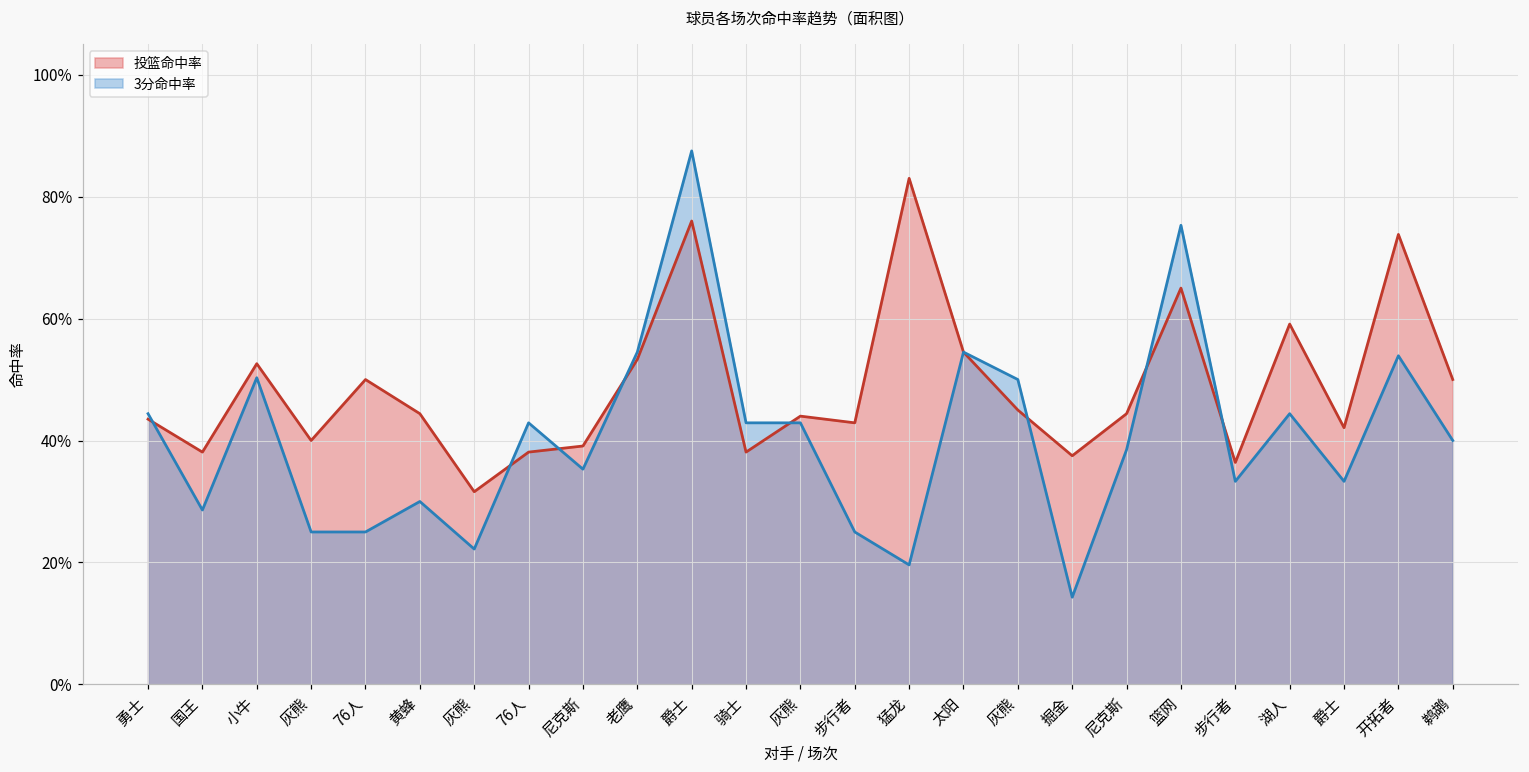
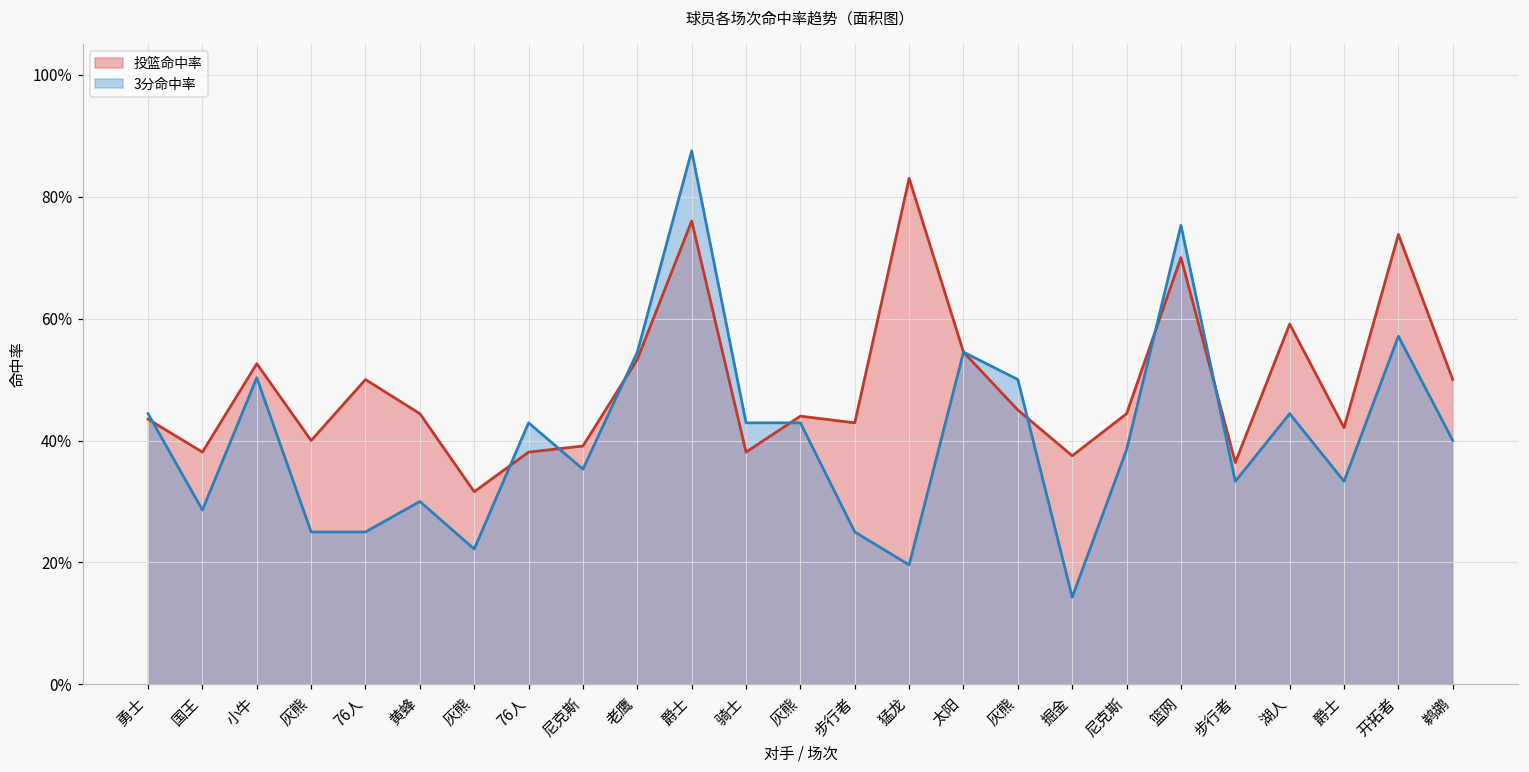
  {
    "投篮命中率": {
      "勇士": "44%",
      "国王": "38%",
      "小牛": "53%",
      "黄蜂": "44%",
      "老鹰": "53%",
      "骑士": "38%",
      "猛龙": "83%",
      "掘金": "38%",
-     "篮网": "65%",
+     "篮网": "70%",
      "湖人": "59%",
      "开拓者": "74%",
      "鹈鹕": "50%"
    },
    "3分命中率": {
      "勇士": "44%",
      "国王": "29%",
      "小牛": "50%",
      "黄蜂": "30%",
      "老鹰": "55%",
      "骑士": "43%",
      "猛龙": "20%",
      "掘金": "14%",
      "篮网": "75%",
      "湖人": "44%",
-     "开拓者": "54%",
+     "开拓者": "57%",
      "鹈鹕": "40%"
    }
  }
